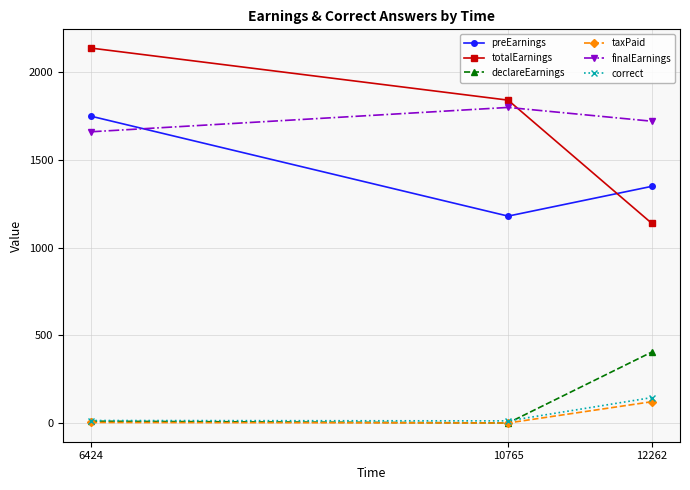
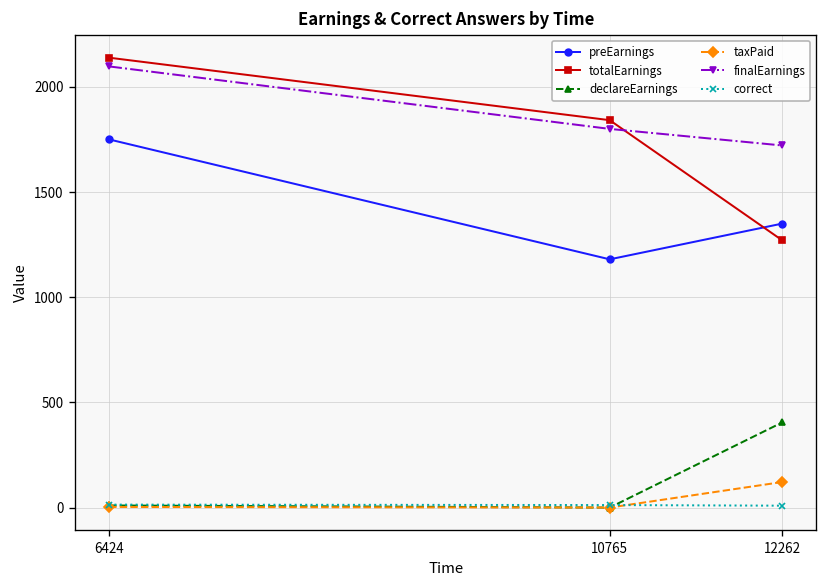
  {
    "preEarnings": {
      "6424": 1750,
      "10765": 1180,
      "12262": 1350
    },
    "totalEarnings": {
      "6424": 2140,
      "10765": 1840,
-     "12262": 1140
+     "12262": 1270
    },
    "declareEarnings": {
      "12262": 410
    },
    "taxPaid": {
      "12262": 120
    },
    "finalEarnings": {
-     "6424": 1660,
+     "6424": 2100,
      "10765": 1800,
      "12262": 1720
    },
    "correct": {
-     "12262": 150
+     "12262": 10
    }
  }
